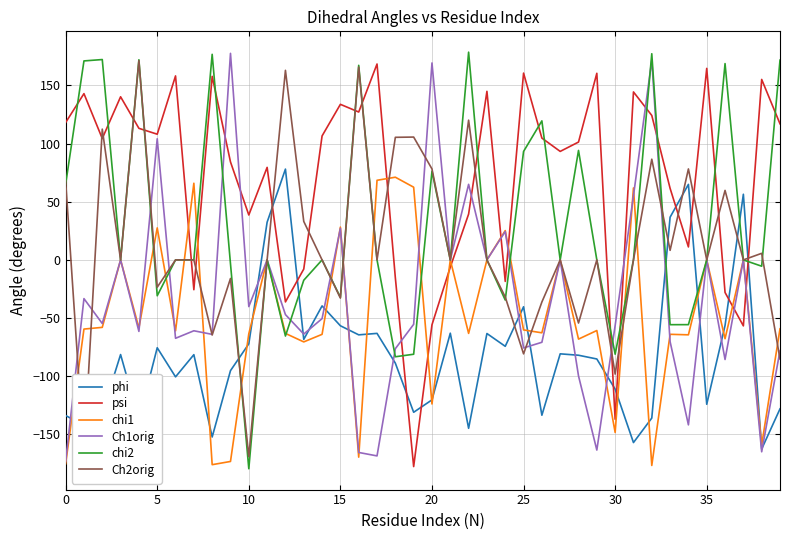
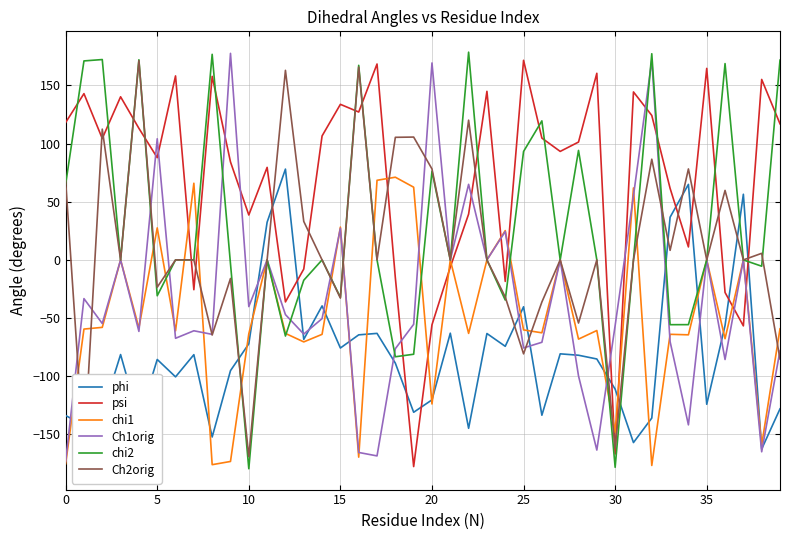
  {
    "phi": {
      "0": -134,
-     "5": -76,
+     "5": -86,
      "10": -72,
-     "15": -57,
+     "15": -76,
      "20": -120,
      "25": -40,
      "30": -111,
      "35": -124
    },
    "psi": {
      "0": 118,
-     "5": 108,
+     "5": 88,
      "10": 39,
      "15": 134,
      "20": -56,
-     "25": 161,
-     "30": -137,
+     "25": 172,
+     "30": -167,
      "35": 165
    },
    "chi1": {
      "5": 28,
      "10": -64,
      "20": -124,
      "25": -60,
      "30": -148
    },
    "Ch1orig": {
      "5": 104,
      "10": -40,
      "20": 169,
      "25": -76,
      "30": -56
    },
    "chi2": {
      "0": 65,
      "5": -31,
      "10": -180,
      "25": 93,
-     "30": -81
+     "30": -178
    },
    "Ch2orig": {
      "0": 68,
      "5": -23,
      "10": -169,
      "25": -81,
-     "30": -98
+     "30": -162
    }
  }
